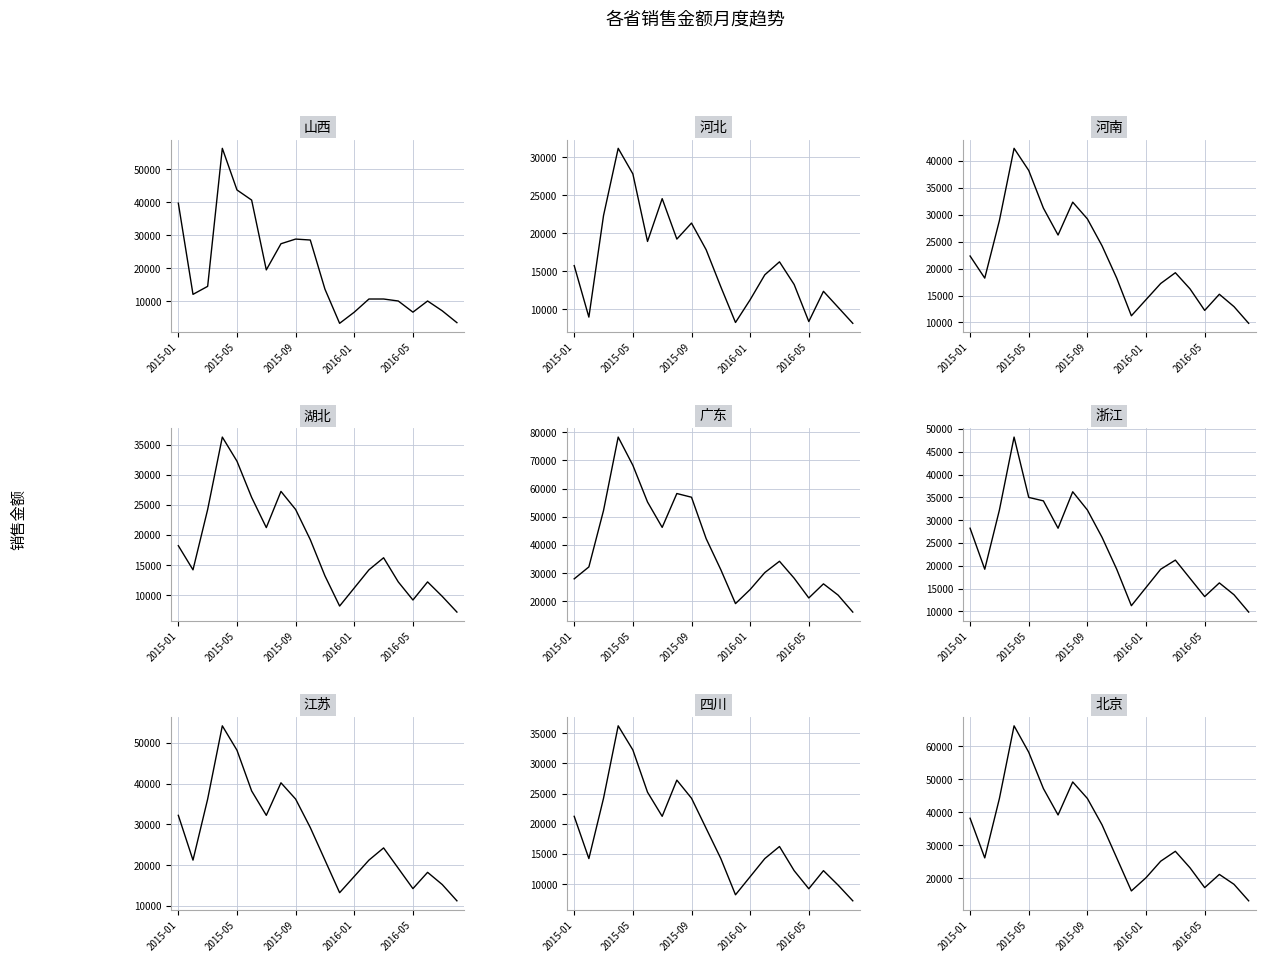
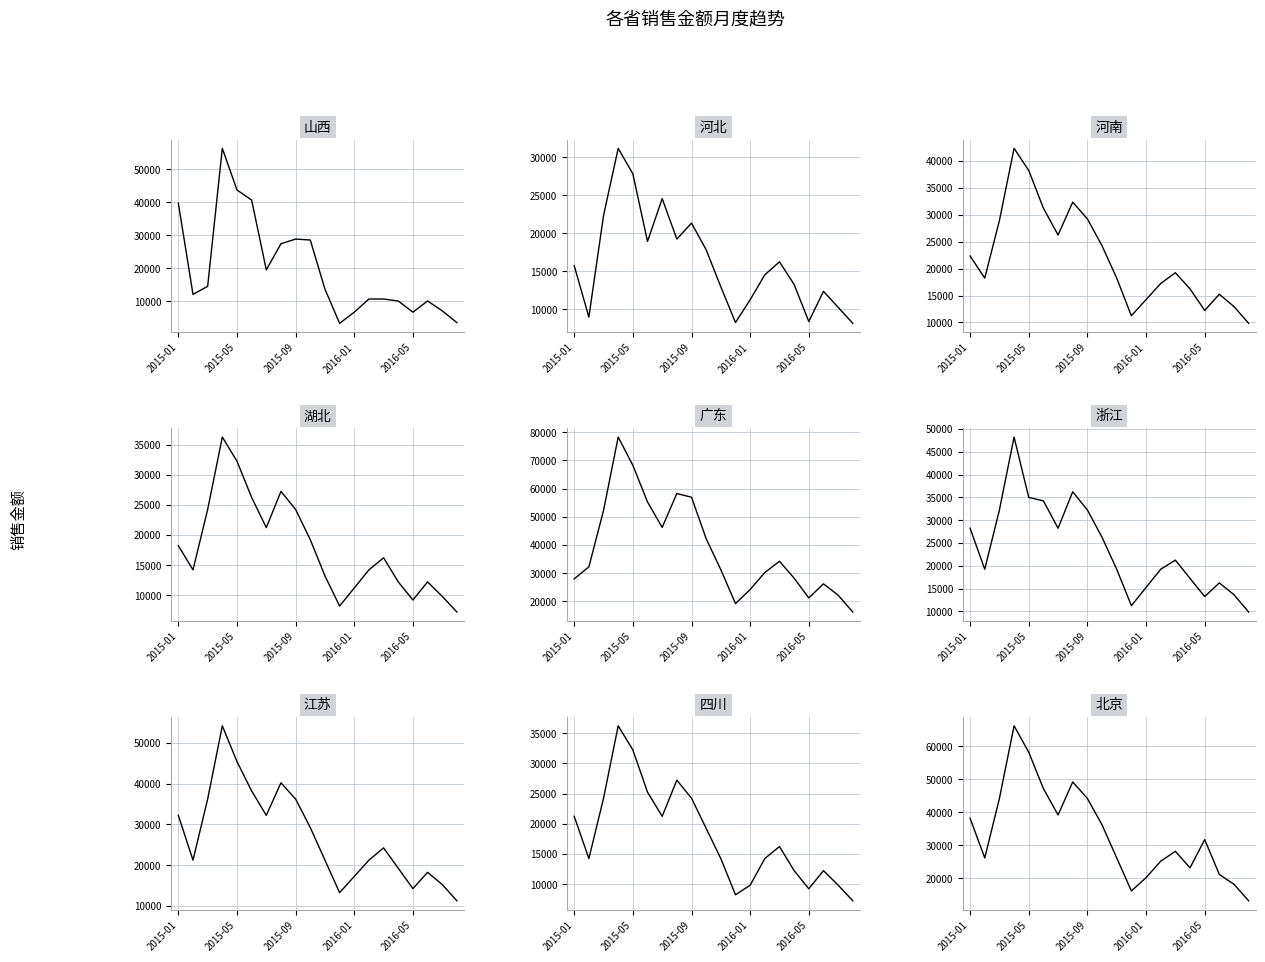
  {
    "山西": {
      "2015-01": 40000,
      "2015-05": 44000,
      "2015-09": 29000,
      "2016-01": 7000,
      "2016-05": 7000
    },
    "河北": {
      "2015-01": 16000,
      "2015-05": 28000,
      "2015-09": 21000,
      "2016-01": 11000,
      "2016-05": 8000
    },
    "河南": {
      "2015-01": 22000,
      "2015-05": 38000,
      "2015-09": 29000,
      "2016-01": 14000,
      "2016-05": 12000
    },
    "湖北": {
      "2015-01": 18000,
      "2015-05": 32000,
      "2015-09": 24000,
      "2016-01": 11000,
      "2016-05": 9000
    },
    "广东": {
      "2015-01": 28000,
      "2015-05": 68000,
      "2015-09": 57000,
      "2016-01": 24000,
      "2016-05": 21000
    },
    "浙江": {
      "2015-01": 28000,
      "2015-05": 35000,
      "2015-09": 32000,
      "2016-01": 15000,
      "2016-05": 13000
    },
    "江苏": {
      "2015-01": 32000,
-     "2015-05": 48000,
+     "2015-05": 45000,
      "2015-09": 36000,
      "2016-01": 17000,
      "2016-05": 14000
    },
    "四川": {
      "2015-01": 21000,
      "2015-05": 32000,
      "2015-09": 24000,
-     "2016-01": 11000,
+     "2016-01": 10000,
      "2016-05": 9000
    },
    "北京": {
      "2015-01": 38000,
      "2015-05": 58000,
      "2015-09": 44000,
      "2016-01": 20000,
-     "2016-05": 17000
+     "2016-05": 32000
    }
  }
